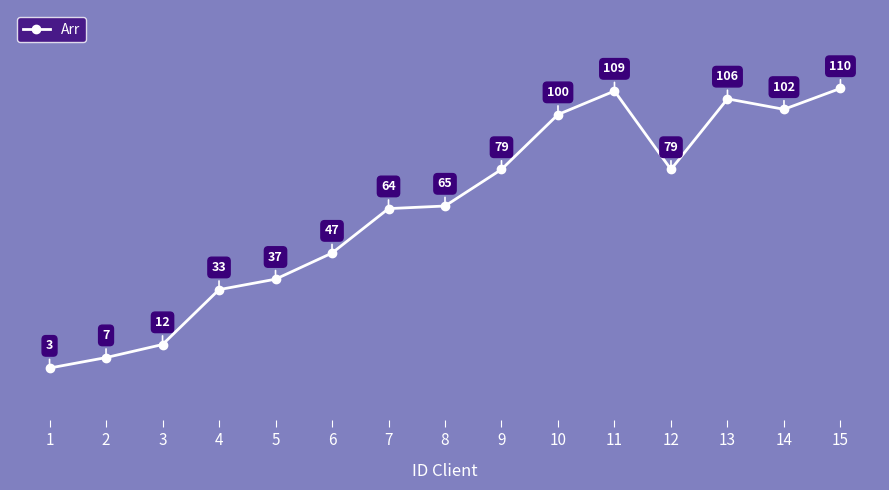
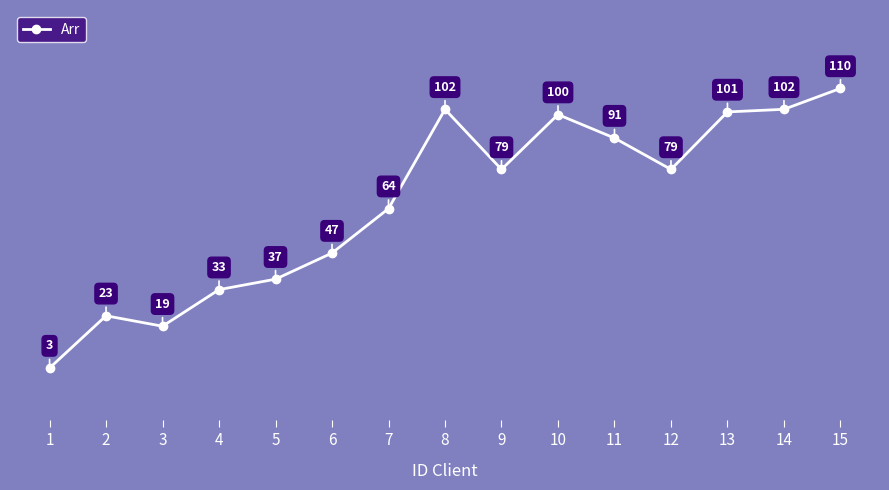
  {
-   "2": 7,
-   "3": 12,
-   "8": 65,
-   "11": 109,
-   "13": 106
+   "2": 23,
+   "3": 19,
+   "8": 102,
+   "11": 91,
+   "13": 101
  }
